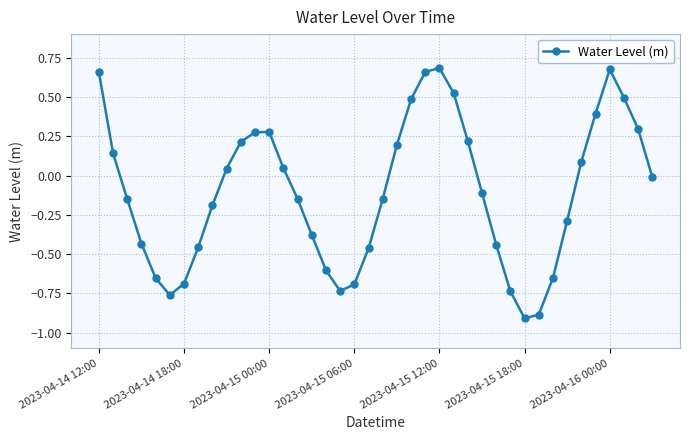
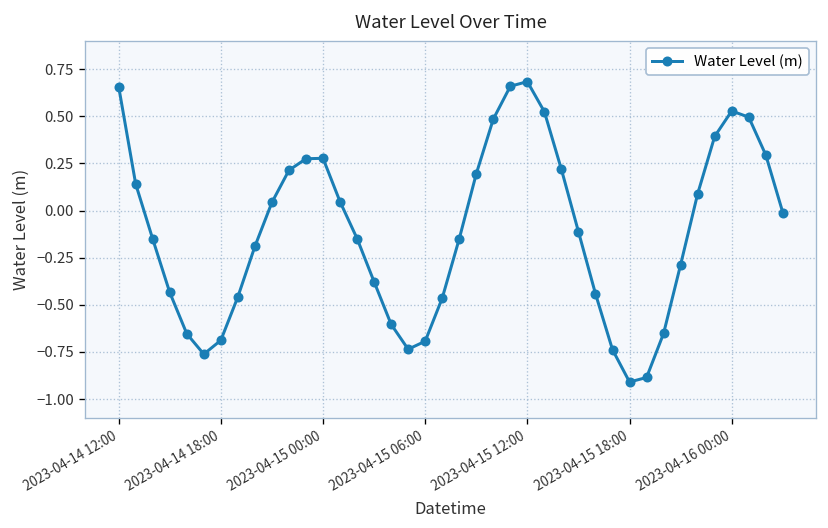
  {
    "2023-04-14 12:00": 0.66,
    "2023-04-14 18:00": -0.69,
    "2023-04-15 00:00": 0.28,
    "2023-04-15 06:00": -0.69,
    "2023-04-15 12:00": 0.68,
    "2023-04-15 18:00": -0.91,
-   "2023-04-16 00:00": 0.68
+   "2023-04-16 00:00": 0.53
  }
